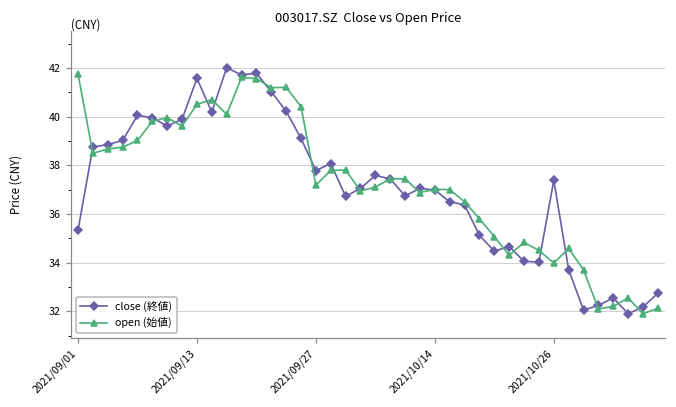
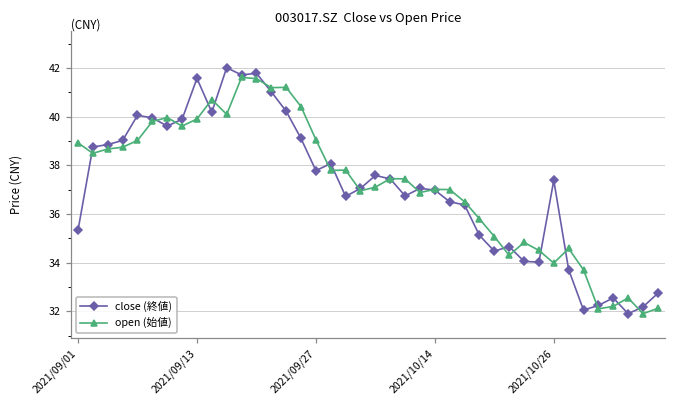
  {
    "close (終値)": {
      "2021/09/01": 35.3,
      "2021/09/13": 41.6,
      "2021/09/27": 37.8,
      "2021/10/26": 37.4
    },
    "open (始値)": {
-     "2021/09/01": 41.8,
-     "2021/09/13": 40.5,
-     "2021/09/27": 37.2,
+     "2021/09/01": 38.9,
+     "2021/09/13": 39.9,
+     "2021/09/27": 39.1,
      "2021/10/26": 34.0
    }
  }
